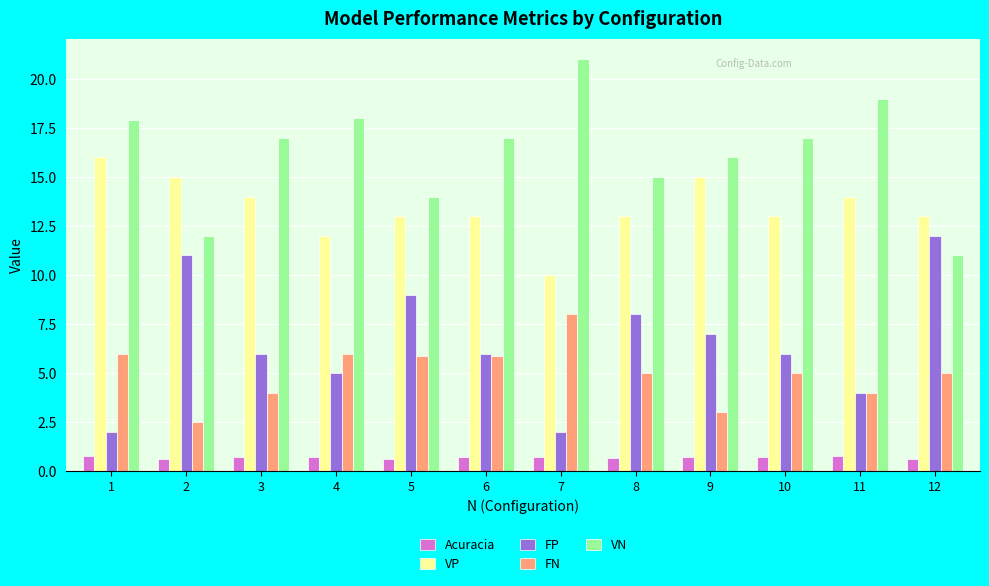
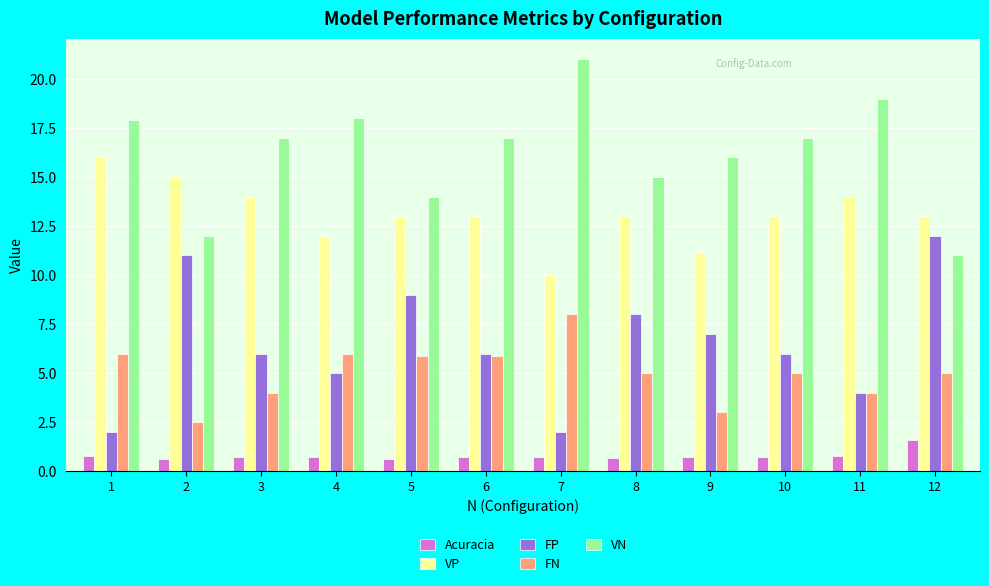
  {
    "Acuracia": {
      "1": 0.8,
      "2": 0.7,
      "3": 0.8,
      "4": 0.7,
      "5": 0.7,
      "6": 0.7,
      "7": 0.8,
      "8": 0.7,
      "9": 0.8,
      "10": 0.7,
      "11": 0.8,
-     "12": 0.6
+     "12": 1.6
    },
    "VP": {
      "1": 16.0,
      "2": 15.0,
      "3": 14.0,
      "4": 12.0,
      "5": 13.0,
      "6": 13.0,
      "7": 10.0,
      "8": 13.0,
-     "9": 15.0,
+     "9": 11.2,
      "10": 13.0,
      "11": 14.0,
      "12": 13.0
    },
    "FP": {
      "1": 2.0,
      "2": 11.0,
      "3": 6.0,
      "4": 5.0,
      "5": 9.0,
      "6": 6.0,
      "7": 2.0,
      "8": 8.0,
      "9": 7.0,
      "10": 6.0,
      "11": 4.0,
      "12": 12.0
    },
    "FN": {
      "1": 6.0,
      "2": 2.5,
      "3": 4.0,
      "4": 6.0,
      "5": 5.9,
      "6": 5.9,
      "7": 8.0,
      "8": 5.0,
      "9": 3.0,
      "10": 5.0,
      "11": 4.0,
      "12": 5.0
    },
    "VN": {
      "1": 17.9,
      "2": 12.0,
      "3": 17.0,
      "4": 18.0,
      "5": 14.0,
      "6": 17.0,
      "7": 21.0,
      "8": 15.0,
      "9": 16.0,
      "10": 17.0,
      "11": 19.0,
      "12": 11.0
    }
  }
